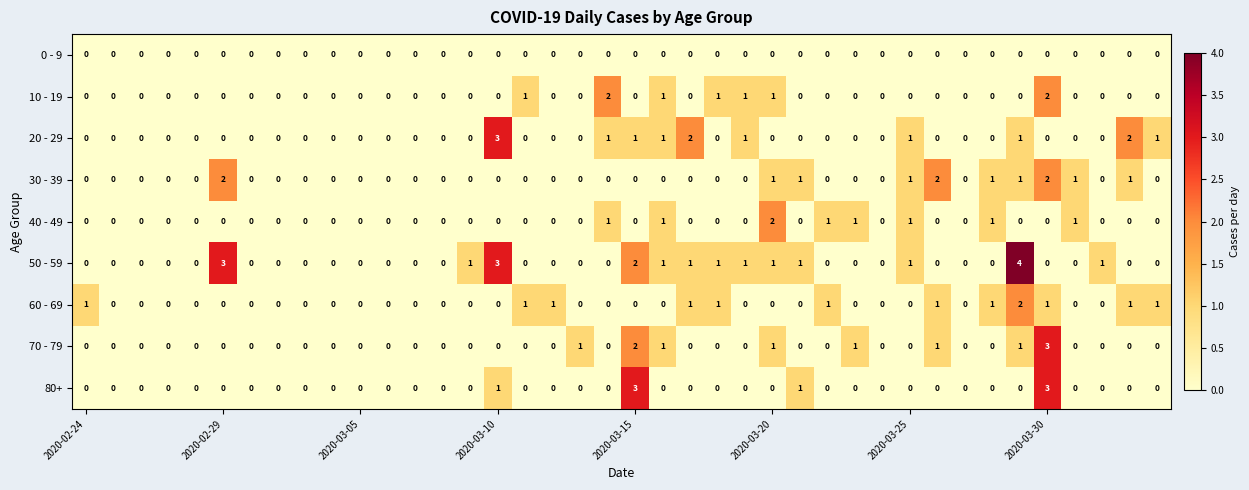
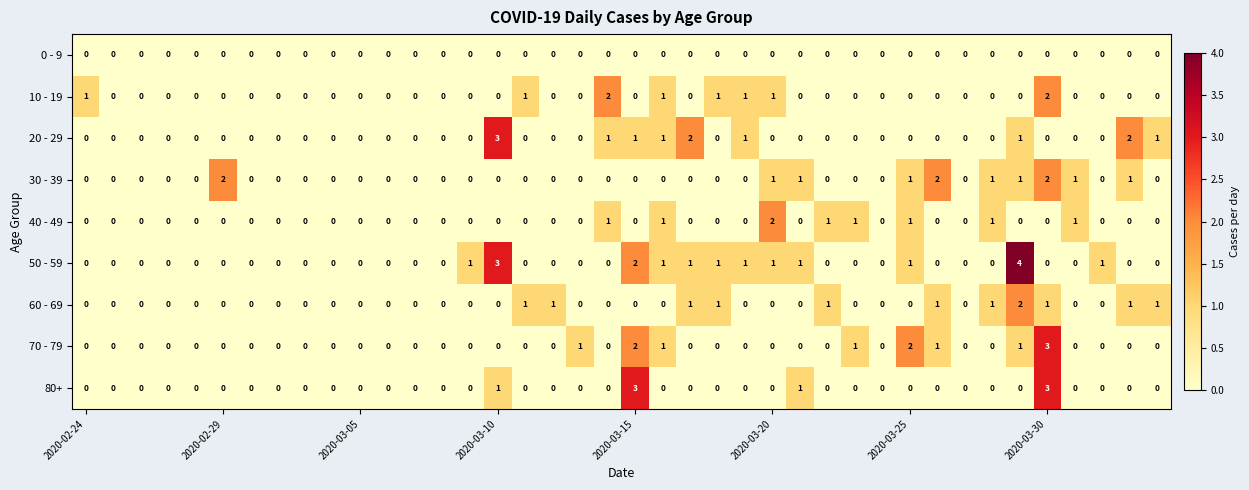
  {
    "0 - 9": {
      "2020-02-24": 0,
      "2020-02-29": 0,
      "2020-03-05": 0,
      "2020-03-10": 0,
      "2020-03-15": 0,
      "2020-03-20": 0,
      "2020-03-25": 0,
      "2020-03-30": 0
    },
    "10 - 19": {
-     "2020-02-24": 0,
+     "2020-02-24": 1,
      "2020-02-29": 0,
      "2020-03-05": 0,
      "2020-03-10": 0,
      "2020-03-15": 0,
      "2020-03-20": 1,
      "2020-03-25": 0,
      "2020-03-30": 2
    },
    "20 - 29": {
      "2020-02-24": 0,
      "2020-02-29": 0,
      "2020-03-05": 0,
      "2020-03-10": 3,
      "2020-03-15": 1,
      "2020-03-20": 0,
-     "2020-03-25": 1,
+     "2020-03-25": 0,
      "2020-03-30": 0
    },
    "30 - 39": {
      "2020-02-24": 0,
      "2020-02-29": 2,
      "2020-03-05": 0,
      "2020-03-10": 0,
      "2020-03-15": 0,
      "2020-03-20": 1,
      "2020-03-25": 1,
      "2020-03-30": 2
    },
    "40 - 49": {
      "2020-02-24": 0,
      "2020-02-29": 0,
      "2020-03-05": 0,
      "2020-03-10": 0,
      "2020-03-15": 0,
      "2020-03-20": 2,
      "2020-03-25": 1,
      "2020-03-30": 0
    },
    "50 - 59": {
      "2020-02-24": 0,
-     "2020-02-29": 3,
+     "2020-02-29": 0,
      "2020-03-05": 0,
      "2020-03-10": 3,
      "2020-03-15": 2,
      "2020-03-20": 1,
      "2020-03-25": 1,
      "2020-03-30": 0
    },
    "60 - 69": {
-     "2020-02-24": 1,
+     "2020-02-24": 0,
      "2020-02-29": 0,
      "2020-03-05": 0,
      "2020-03-10": 0,
      "2020-03-15": 0,
      "2020-03-20": 0,
      "2020-03-25": 0,
      "2020-03-30": 1
    },
    "70 - 79": {
      "2020-02-24": 0,
      "2020-02-29": 0,
      "2020-03-05": 0,
      "2020-03-10": 0,
      "2020-03-15": 2,
-     "2020-03-20": 1,
-     "2020-03-25": 0,
+     "2020-03-20": 0,
+     "2020-03-25": 2,
      "2020-03-30": 3
    },
    "80+": {
      "2020-02-24": 0,
      "2020-02-29": 0,
      "2020-03-05": 0,
      "2020-03-10": 1,
      "2020-03-15": 3,
      "2020-03-20": 0,
      "2020-03-25": 0,
      "2020-03-30": 3
    }
  }
